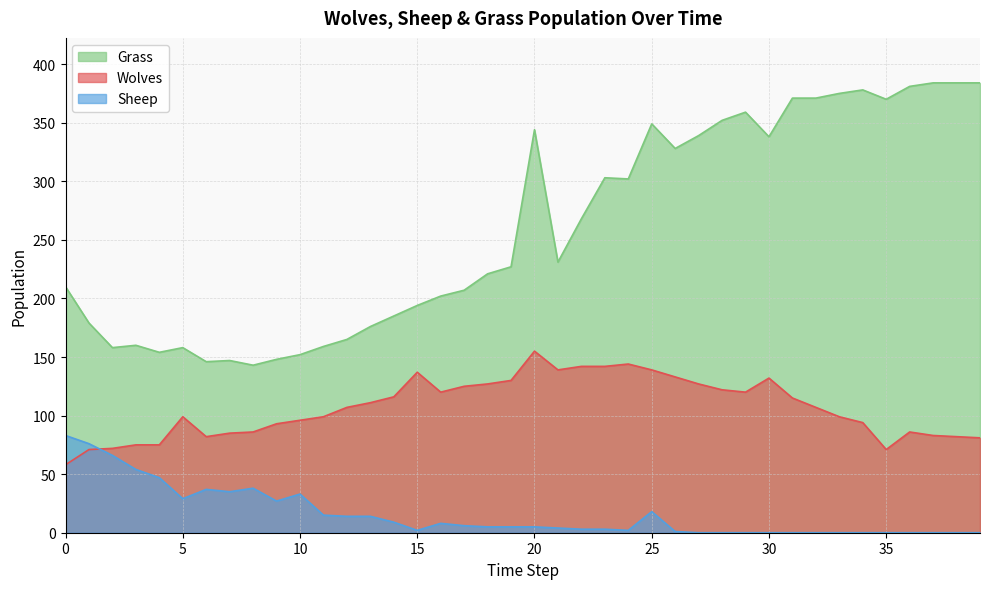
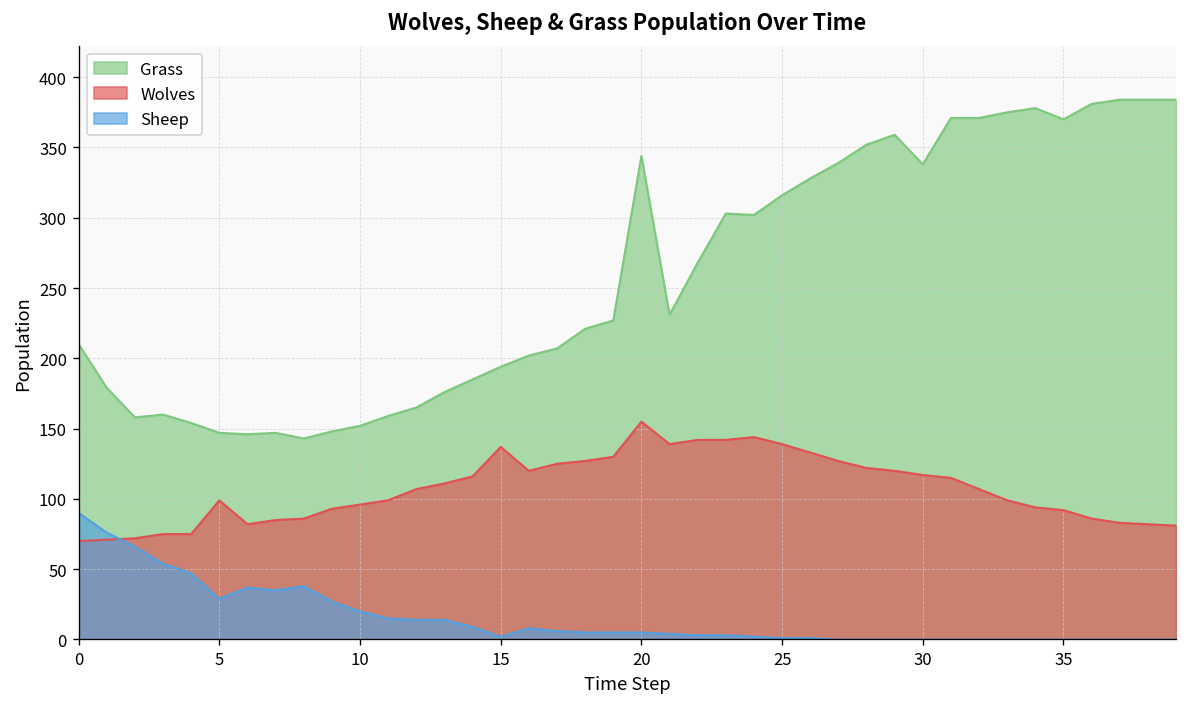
  {
    "Grass": {
      "0": 210,
-     "5": 158,
+     "5": 147,
      "10": 152,
      "15": 194,
      "20": 344,
-     "25": 349,
+     "25": 316,
      "30": 338,
      "35": 370
    },
    "Wolves": {
-     "0": 58,
+     "0": 70,
      "5": 99,
      "10": 96,
      "15": 137,
      "20": 155,
      "25": 139,
-     "30": 132,
-     "35": 71
+     "30": 117,
+     "35": 92
    },
    "Sheep": {
-     "0": 83,
+     "0": 90,
      "5": 29,
-     "10": 33,
+     "10": 20,
      "15": 2,
      "20": 5,
-     "25": 18,
+     "25": 1,
      "30": 0,
      "35": 0
    }
  }
